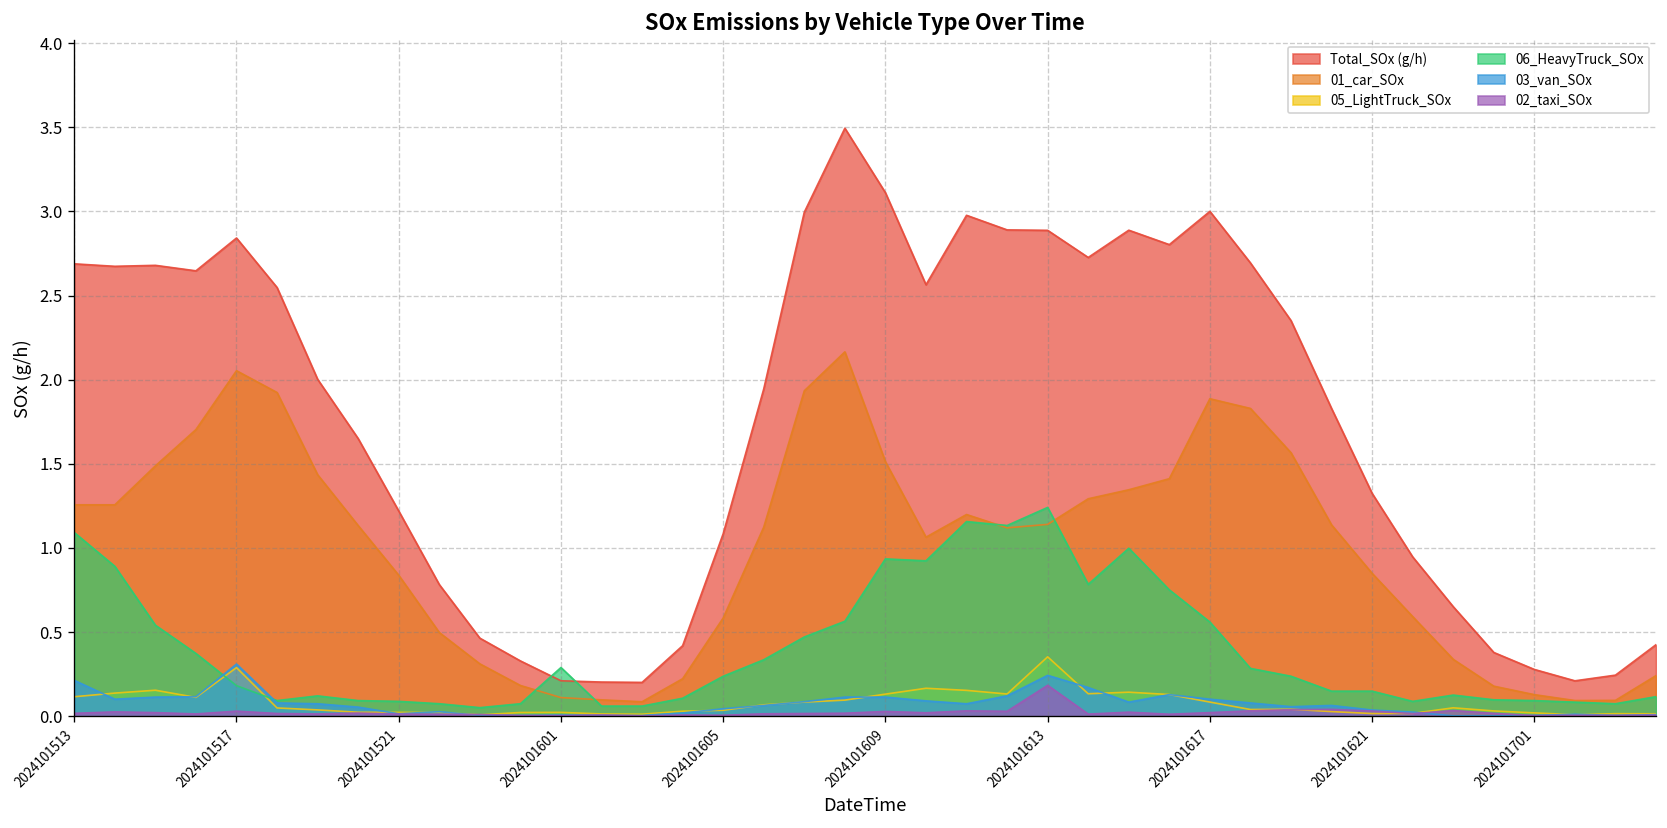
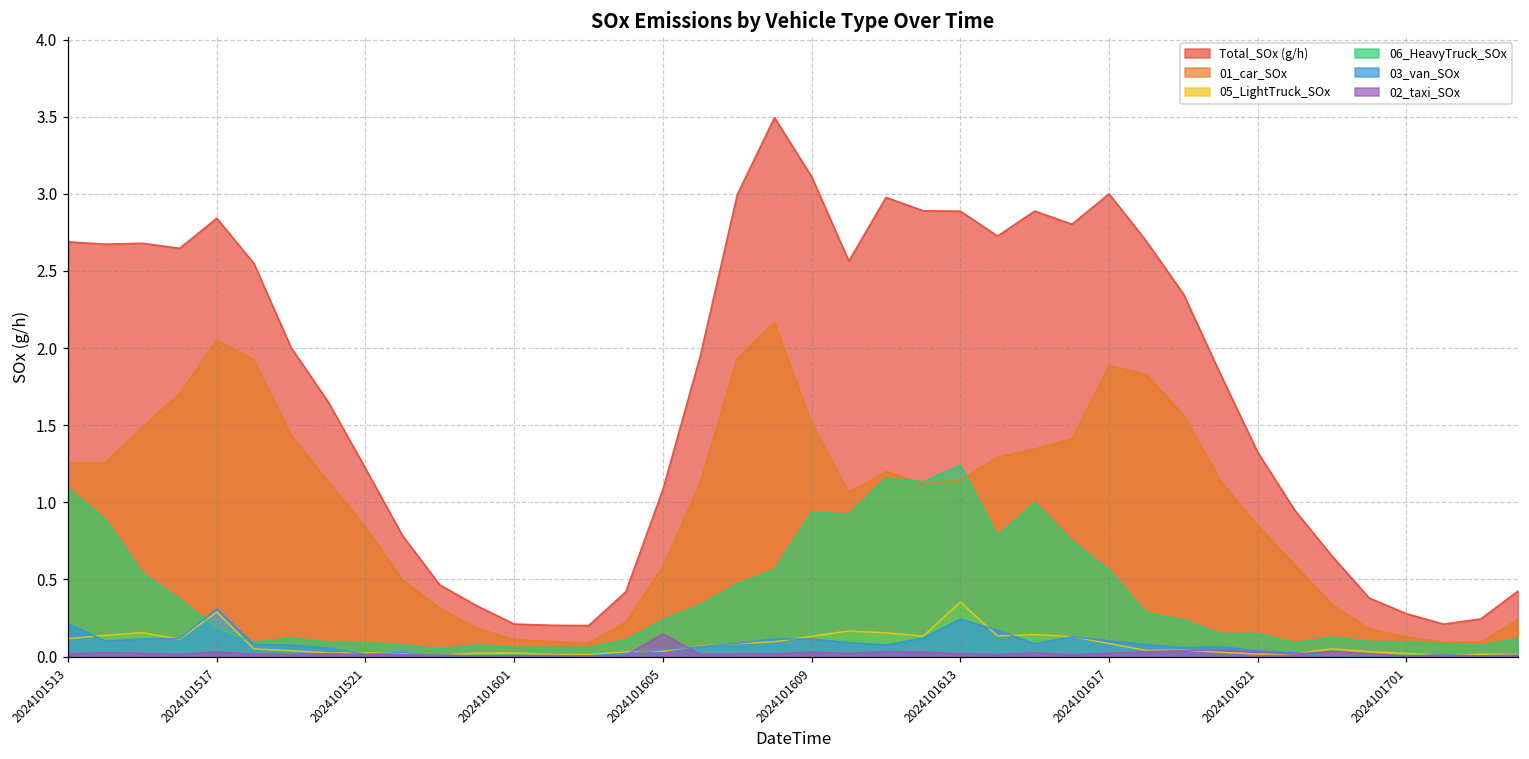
  {
    "05_LightTruck_SOx": {
      "2024101513": 0.12,
      "2024101517": 0.29,
      "2024101613": 0.35
    },
    "06_HeavyTruck_SOx": {
      "2024101513": 1.09,
      "2024101517": 0.18,
      "2024101521": 0.09,
-     "2024101601": 0.29,
+     "2024101601": 0.06,
      "2024101605": 0.24,
      "2024101609": 0.94,
      "2024101613": 1.24,
      "2024101617": 0.56,
      "2024101621": 0.15,
      "2024101701": 0.09
    },
    "03_van_SOx": {
      "2024101513": 0.21,
      "2024101517": 0.31,
      "2024101613": 0.24
    },
    "02_taxi_SOx": {
      "2024101513": 0.02,
      "2024101517": 0.03,
-     "2024101605": 0.01,
+     "2024101605": 0.15,
      "2024101609": 0.03,
-     "2024101613": 0.18,
+     "2024101613": 0.02,
      "2024101617": 0.02
    }
  }
